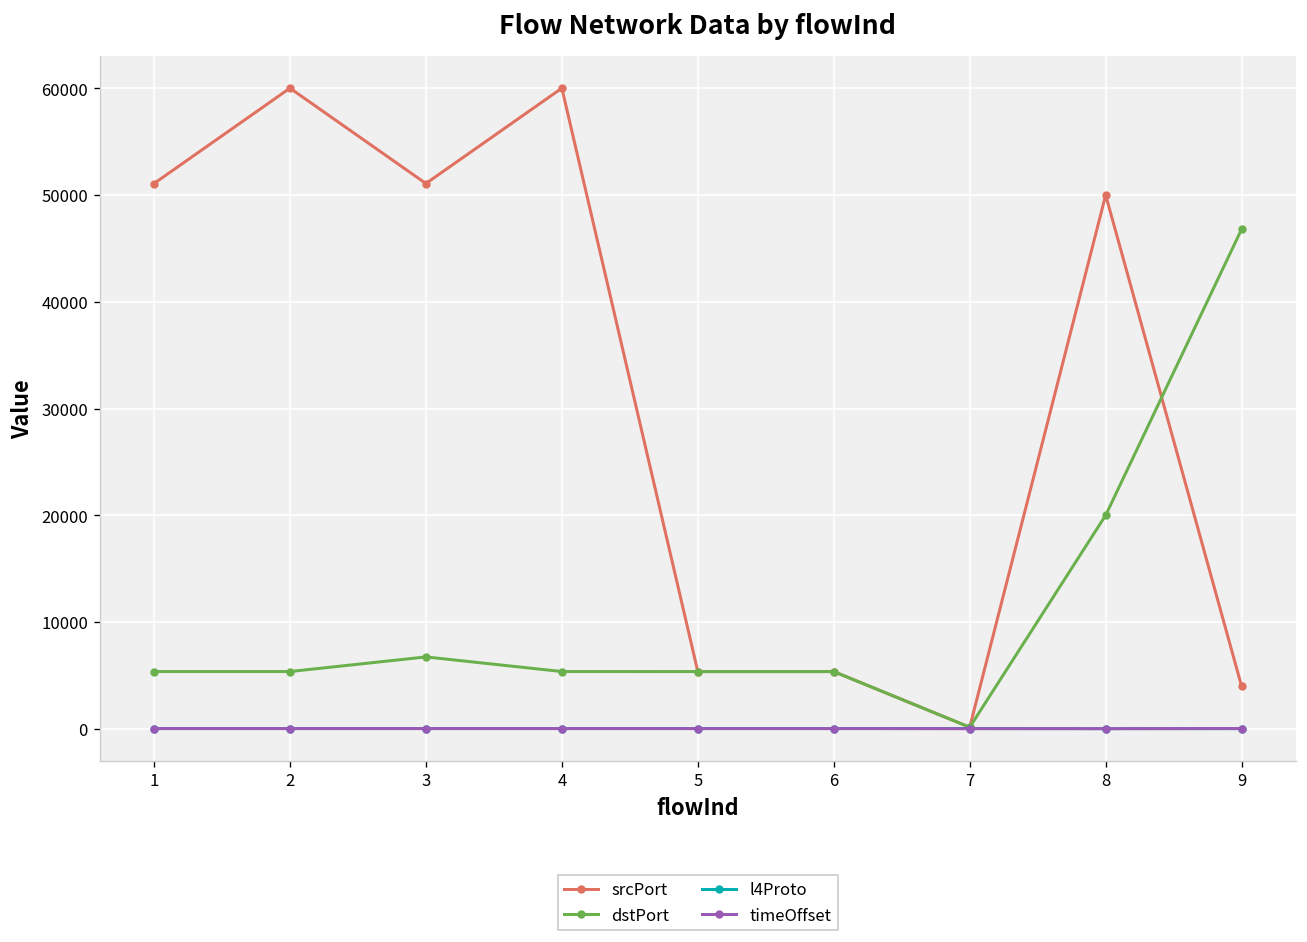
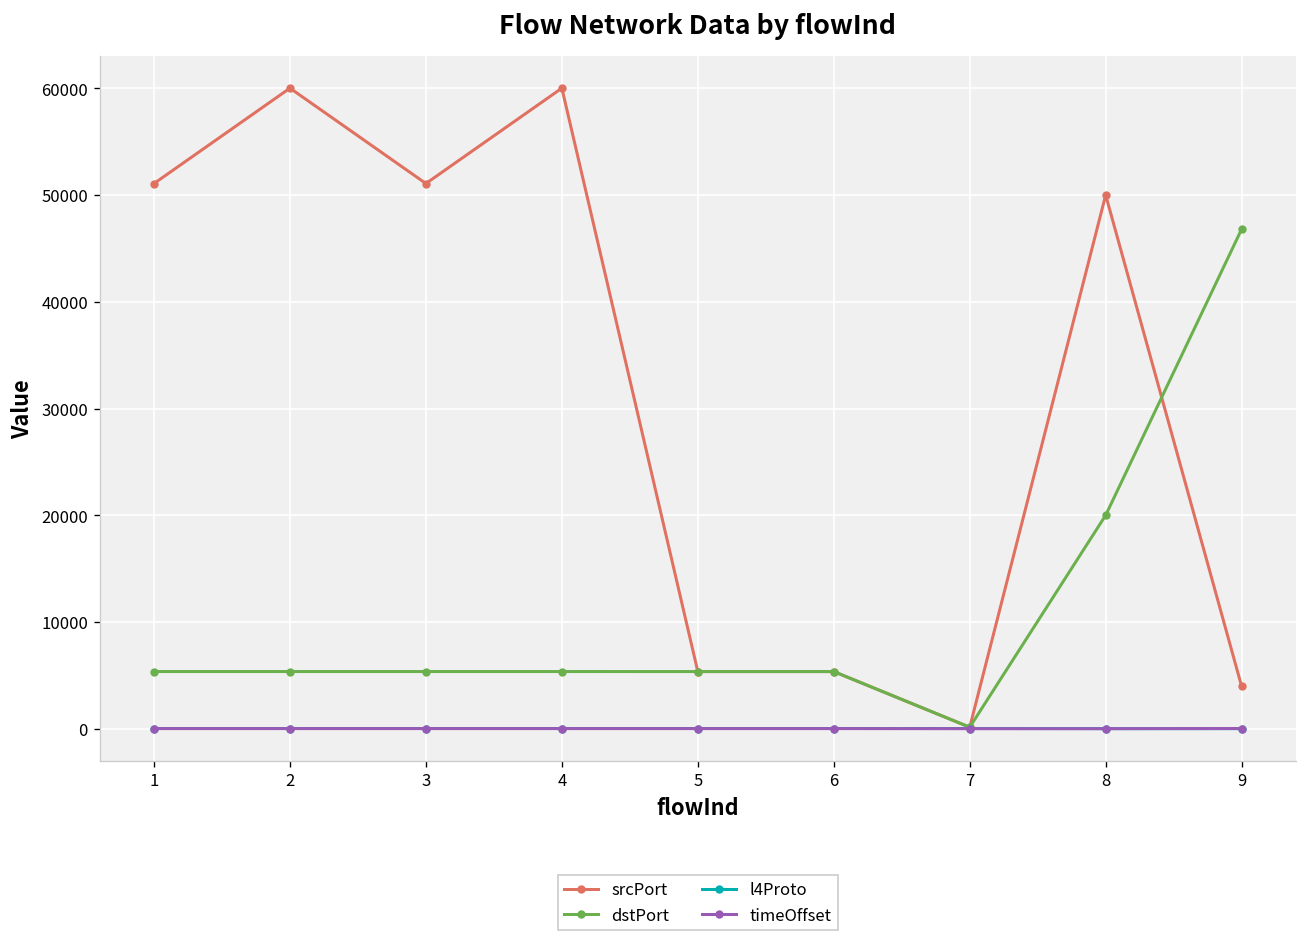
  {
    "srcPort": {
      "1": 51000,
      "2": 60000,
      "3": 51000,
      "4": 60000,
      "8": 50000,
      "9": 4000
    },
    "dstPort": {
      "1": 5000,
      "2": 5000,
-     "3": 7000,
+     "3": 5000,
      "4": 5000,
      "8": 20000,
      "9": 47000
    },
    "timeOffset": {
      "1": 0,
      "2": 0,
      "3": 0,
      "4": 0,
      "5": 0,
      "6": 0,
      "8": 0,
      "9": 0
    }
  }
